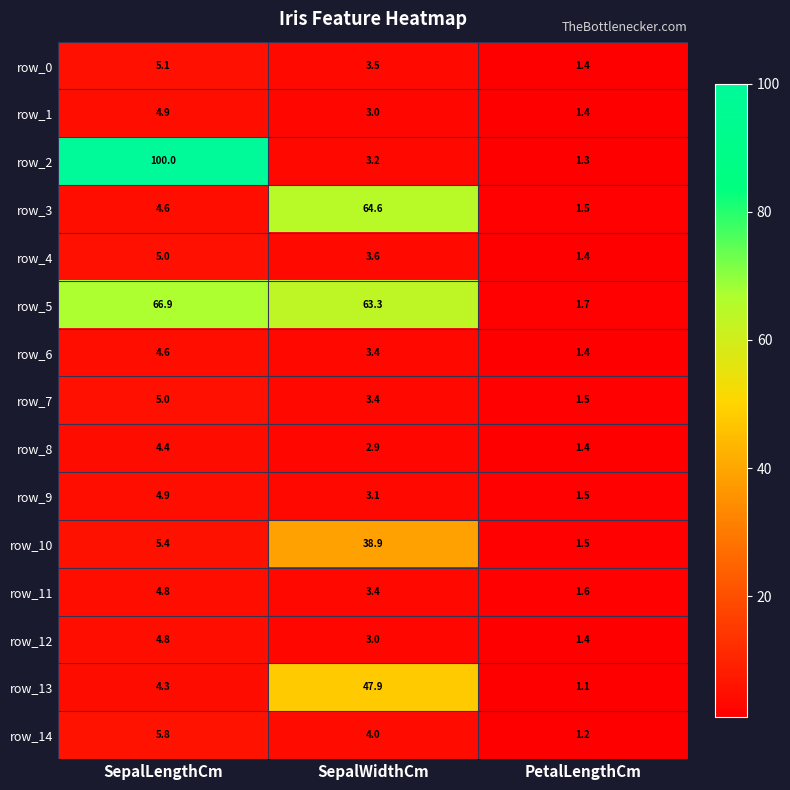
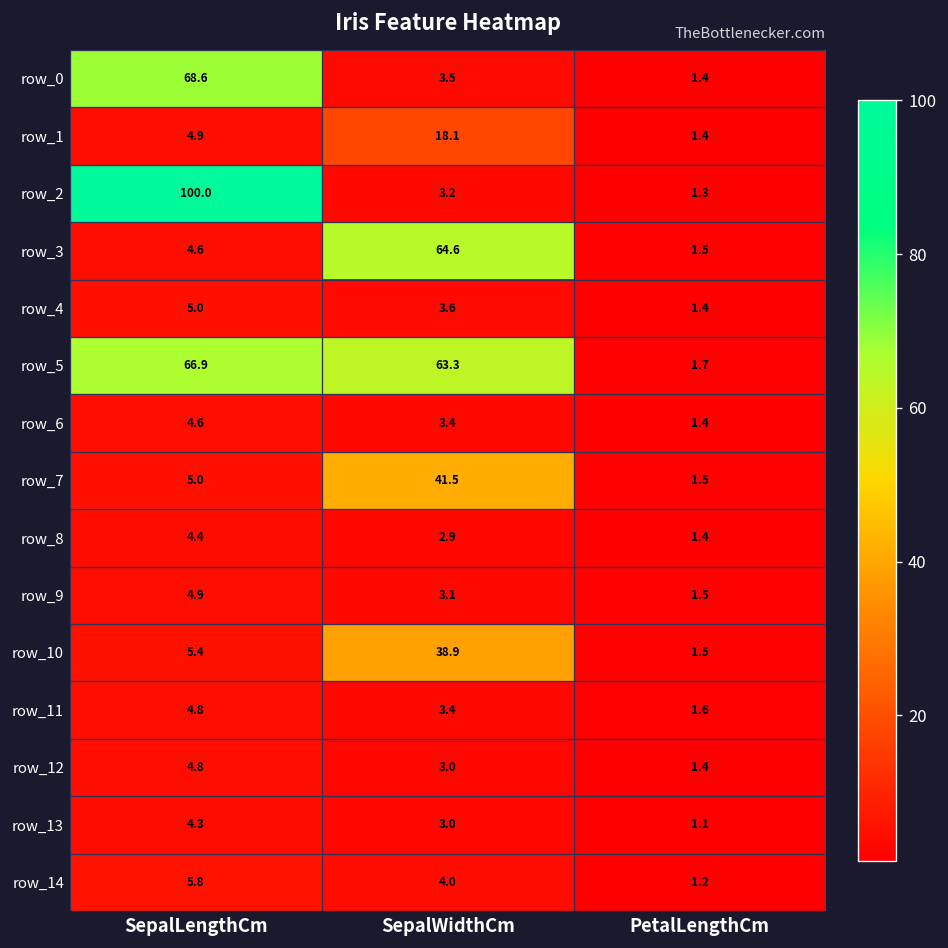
  {
    "row_0": {
-     "SepalLengthCm": 5.1,
+     "SepalLengthCm": 68.6,
      "SepalWidthCm": 3.5,
      "PetalLengthCm": 1.4
    },
    "row_1": {
      "SepalLengthCm": 4.9,
-     "SepalWidthCm": 3.0,
+     "SepalWidthCm": 18.1,
      "PetalLengthCm": 1.4
    },
    "row_2": {
      "SepalLengthCm": 100.0,
      "SepalWidthCm": 3.2,
      "PetalLengthCm": 1.3
    },
    "row_3": {
      "SepalLengthCm": 4.6,
      "SepalWidthCm": 64.6,
      "PetalLengthCm": 1.5
    },
    "row_4": {
      "SepalLengthCm": 5.0,
      "SepalWidthCm": 3.6,
      "PetalLengthCm": 1.4
    },
    "row_5": {
      "SepalLengthCm": 66.9,
      "SepalWidthCm": 63.3,
      "PetalLengthCm": 1.7
    },
    "row_6": {
      "SepalLengthCm": 4.6,
      "SepalWidthCm": 3.4,
      "PetalLengthCm": 1.4
    },
    "row_7": {
      "SepalLengthCm": 5.0,
-     "SepalWidthCm": 3.4,
+     "SepalWidthCm": 41.5,
      "PetalLengthCm": 1.5
    },
    "row_8": {
      "SepalLengthCm": 4.4,
      "SepalWidthCm": 2.9,
      "PetalLengthCm": 1.4
    },
    "row_9": {
      "SepalLengthCm": 4.9,
      "SepalWidthCm": 3.1,
      "PetalLengthCm": 1.5
    },
    "row_10": {
      "SepalLengthCm": 5.4,
      "SepalWidthCm": 38.9,
      "PetalLengthCm": 1.5
    },
    "row_11": {
      "SepalLengthCm": 4.8,
      "SepalWidthCm": 3.4,
      "PetalLengthCm": 1.6
    },
    "row_12": {
      "SepalLengthCm": 4.8,
      "SepalWidthCm": 3.0,
      "PetalLengthCm": 1.4
    },
    "row_13": {
      "SepalLengthCm": 4.3,
-     "SepalWidthCm": 47.9,
+     "SepalWidthCm": 3.0,
      "PetalLengthCm": 1.1
    },
    "row_14": {
      "SepalLengthCm": 5.8,
      "SepalWidthCm": 4.0,
      "PetalLengthCm": 1.2
    }
  }
